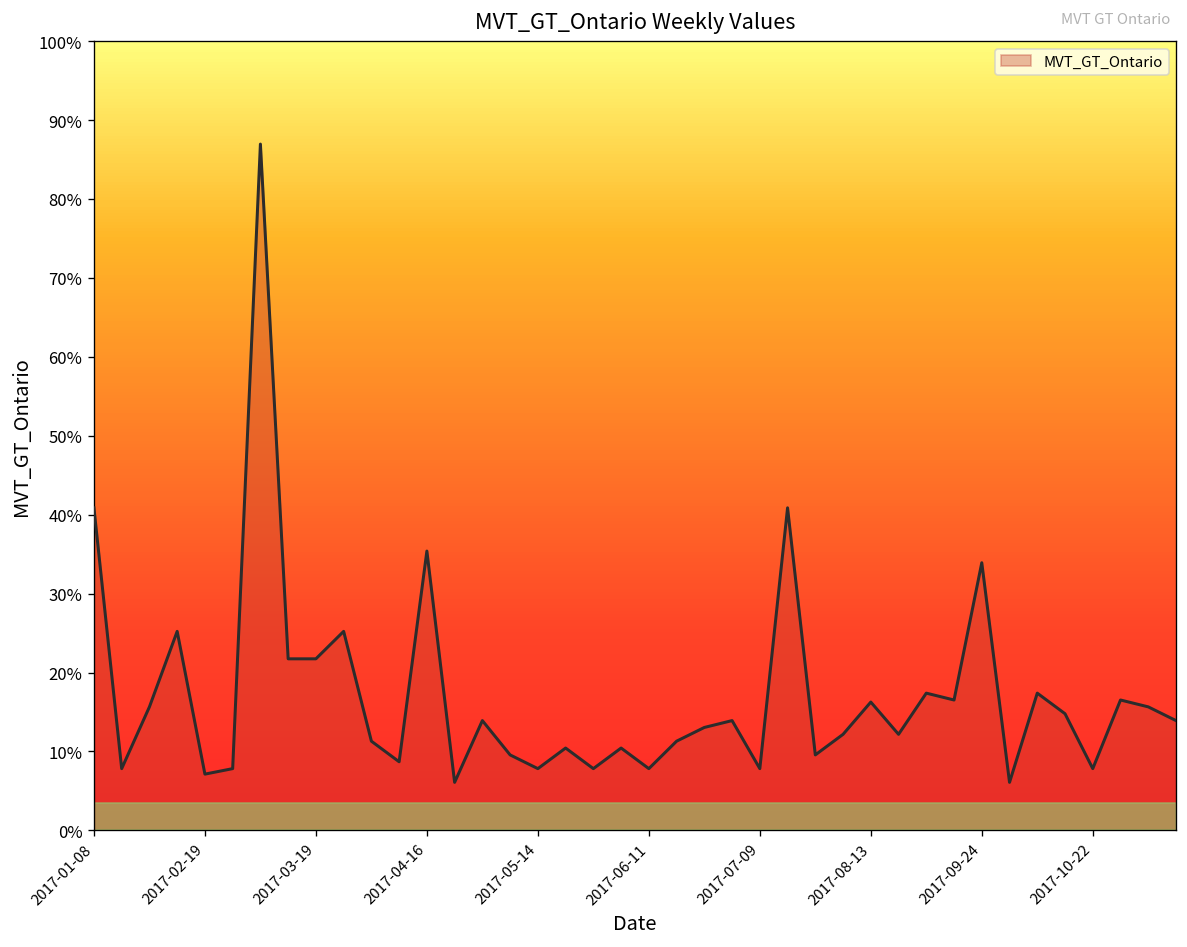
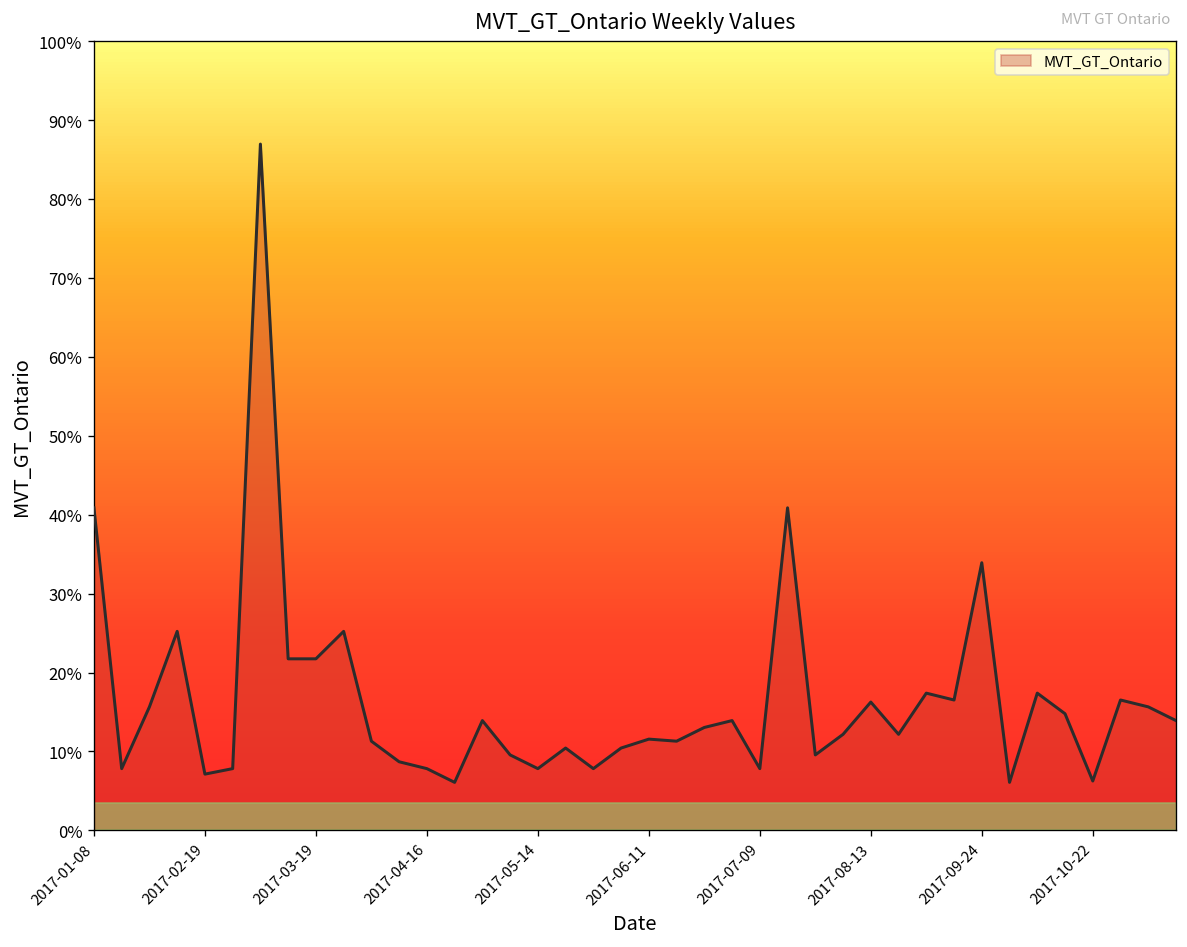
  {
    "2017-01-08": "41%",
    "2017-02-19": "7%",
    "2017-03-19": "22%",
-   "2017-04-16": "35%",
+   "2017-04-16": "8%",
    "2017-05-14": "8%",
-   "2017-06-11": "8%",
+   "2017-06-11": "12%",
    "2017-07-09": "8%",
    "2017-08-13": "16%",
    "2017-09-24": "34%",
-   "2017-10-22": "8%"
+   "2017-10-22": "6%"
  }
